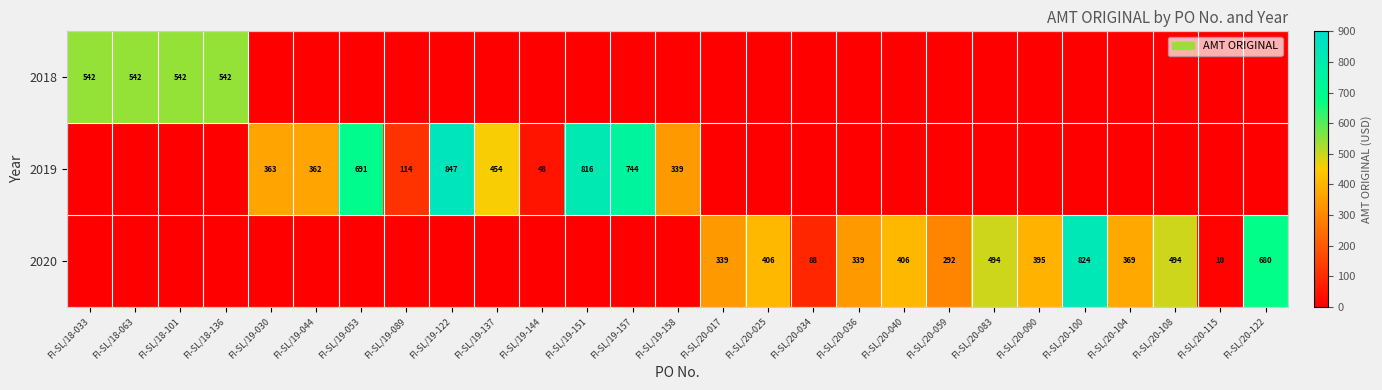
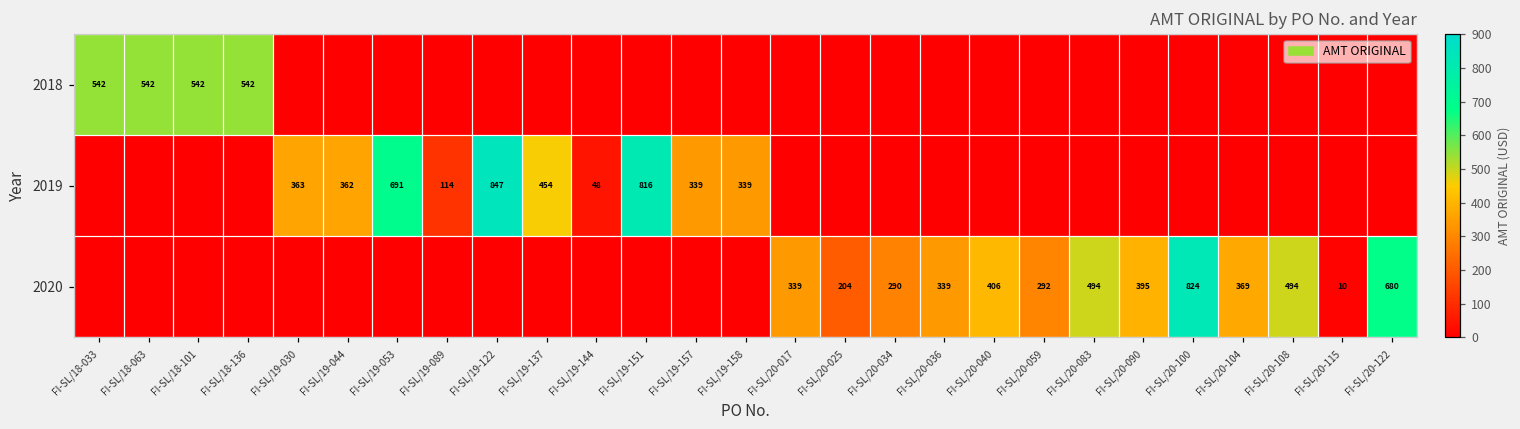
  {
    "2018": {
      "FI-SL/18-033": 542,
      "FI-SL/18-063": 542,
      "FI-SL/18-101": 542,
      "FI-SL/18-136": 542
    },
    "2019": {
      "FI-SL/19-030": 363,
      "FI-SL/19-044": 362,
      "FI-SL/19-053": 691,
      "FI-SL/19-089": 114,
      "FI-SL/19-122": 847,
      "FI-SL/19-137": 454,
      "FI-SL/19-144": 48,
      "FI-SL/19-151": 816,
-     "FI-SL/19-157": 744,
+     "FI-SL/19-157": 339,
      "FI-SL/19-158": 339
    },
    "2020": {
      "FI-SL/20-017": 339,
-     "FI-SL/20-025": 406,
-     "FI-SL/20-034": 88,
+     "FI-SL/20-025": 204,
+     "FI-SL/20-034": 290,
      "FI-SL/20-036": 339,
      "FI-SL/20-040": 406,
      "FI-SL/20-059": 292,
      "FI-SL/20-083": 494,
      "FI-SL/20-090": 395,
      "FI-SL/20-100": 824,
      "FI-SL/20-104": 369,
      "FI-SL/20-108": 494,
      "FI-SL/20-115": 10,
      "FI-SL/20-122": 680
    }
  }
